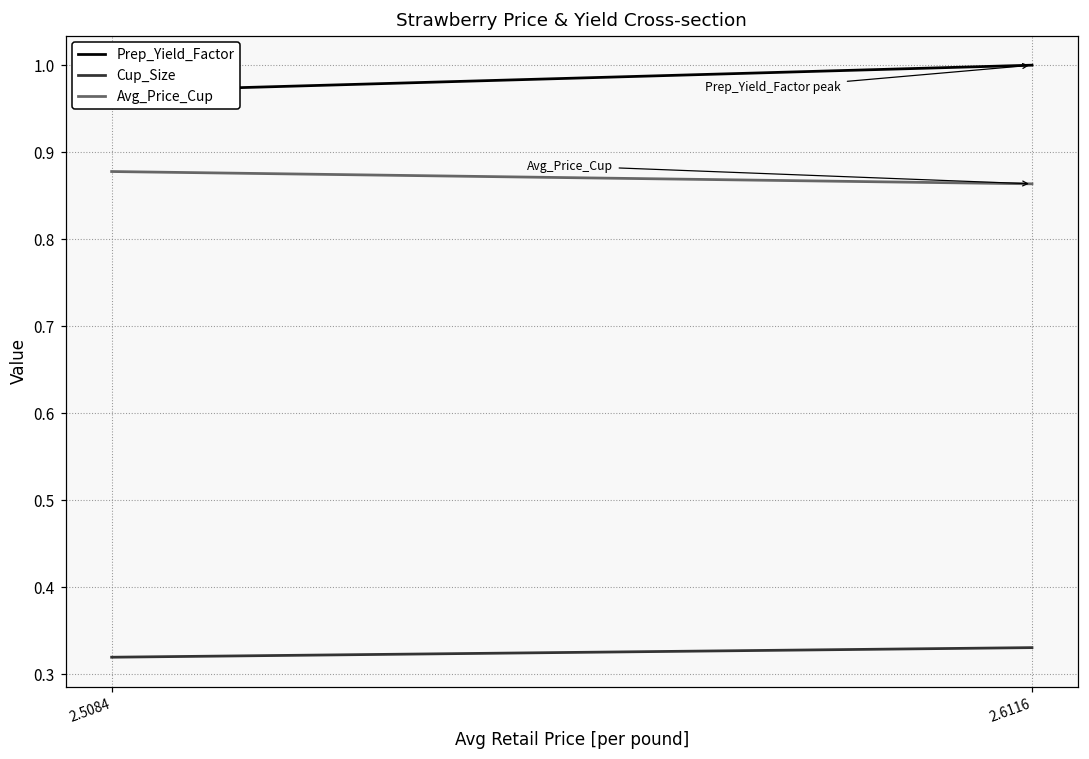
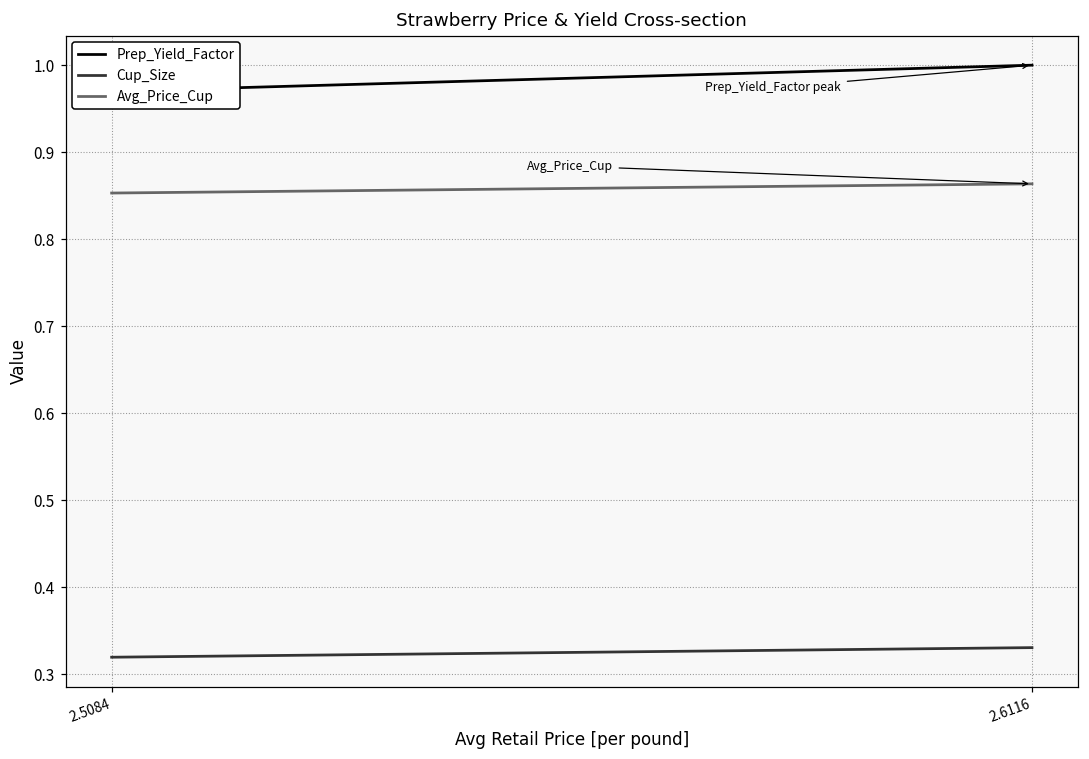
  {
    "Prep_Yield_Factor": {
      "2.6116": 1.00
    },
    "Cup_Size": {
      "2.5084": 0.32,
      "2.6116": 0.33
    },
    "Avg_Price_Cup": {
-     "2.5084": 0.88,
+     "2.5084": 0.85,
      "2.6116": 0.86
    }
  }
